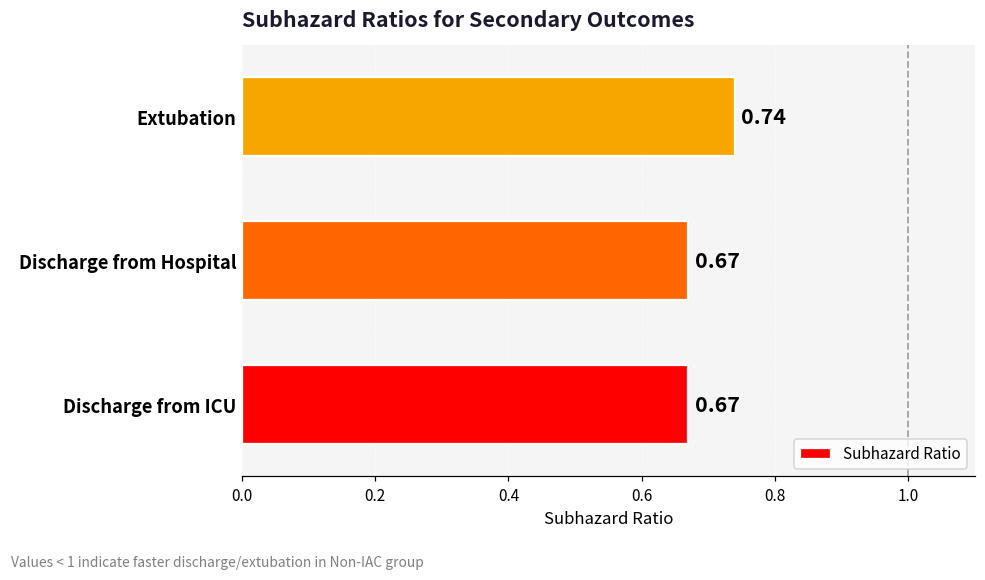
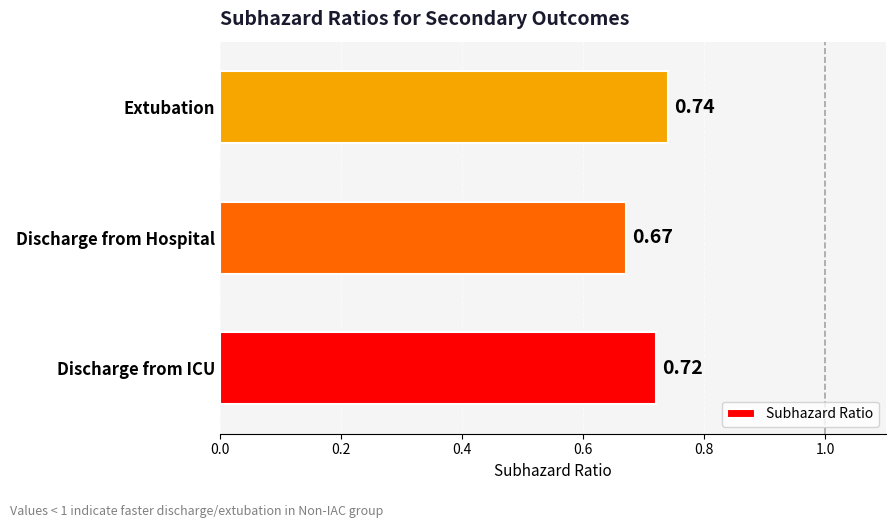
  {
    "Extubation": 0.74,
    "Discharge from Hospital": 0.67,
-   "Discharge from ICU": 0.67
+   "Discharge from ICU": 0.72
  }
